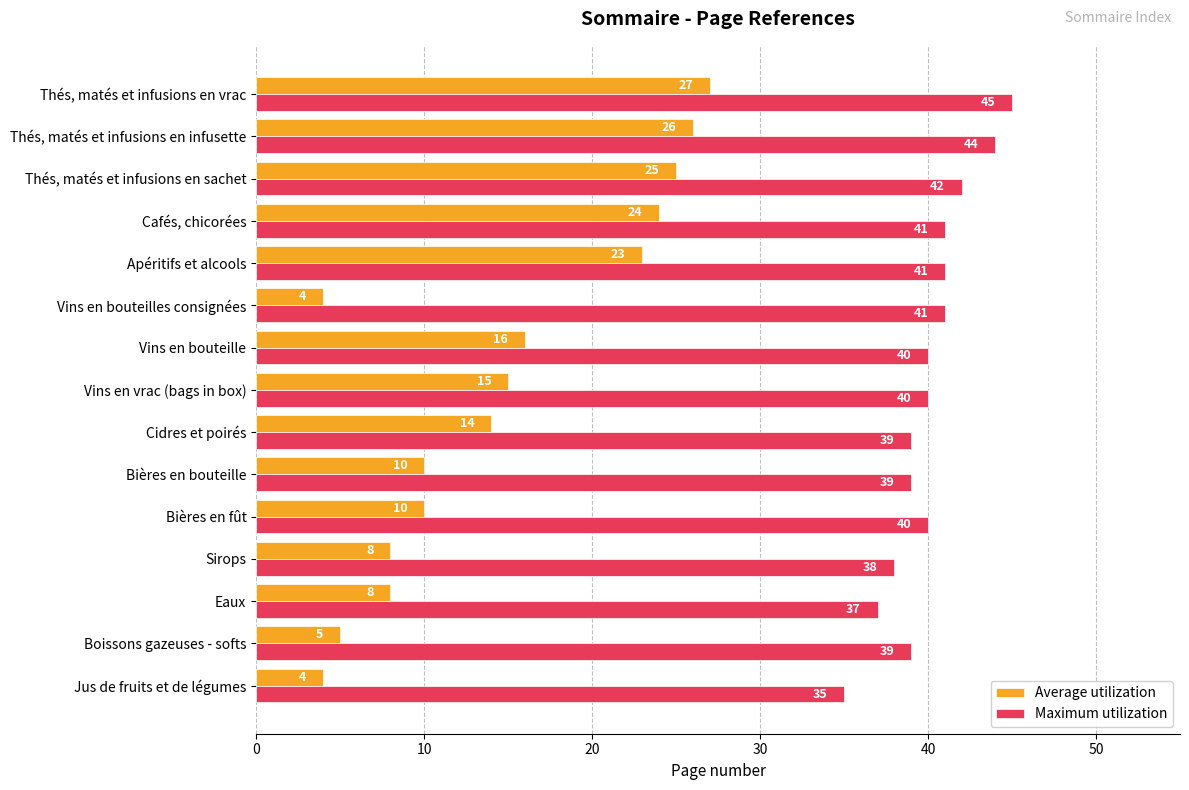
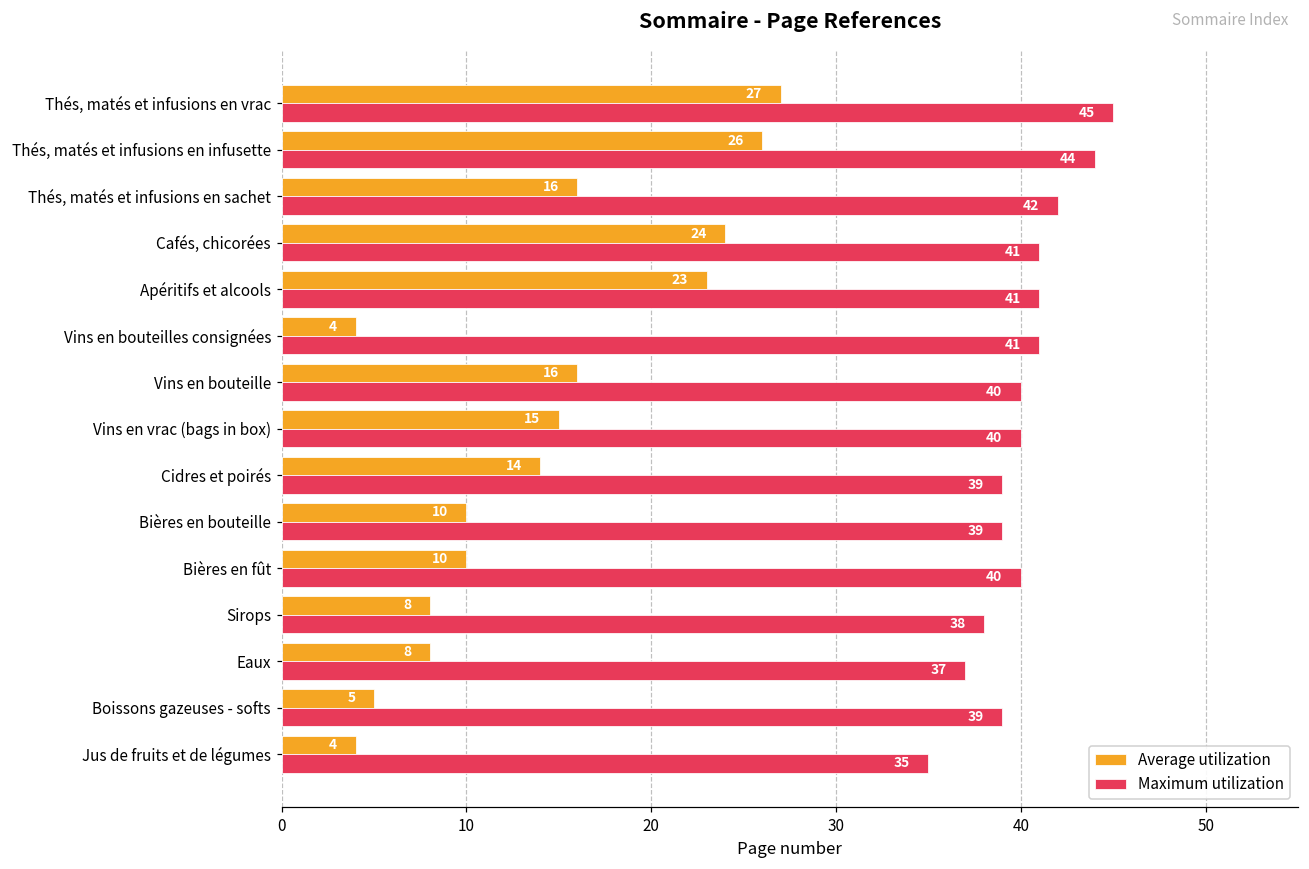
  {
    "Average utilization": {
      "Thés, matés et infusions en vrac": 27,
      "Thés, matés et infusions en infusette": 26,
-     "Thés, matés et infusions en sachet": 25,
+     "Thés, matés et infusions en sachet": 16,
      "Cafés, chicorées": 24,
      "Apéritifs et alcools": 23,
      "Vins en bouteilles consignées": 4,
      "Vins en bouteille": 16,
      "Vins en vrac (bags in box)": 15,
      "Cidres et poirés": 14,
      "Bières en bouteille": 10,
      "Bières en fût": 10,
      "Sirops": 8,
      "Eaux": 8,
      "Boissons gazeuses - softs": 5,
      "Jus de fruits et de légumes": 4
    },
    "Maximum utilization": {
      "Thés, matés et infusions en vrac": 45,
      "Thés, matés et infusions en infusette": 44,
      "Thés, matés et infusions en sachet": 42,
      "Cafés, chicorées": 41,
      "Apéritifs et alcools": 41,
      "Vins en bouteilles consignées": 41,
      "Vins en bouteille": 40,
      "Vins en vrac (bags in box)": 40,
      "Cidres et poirés": 39,
      "Bières en bouteille": 39,
      "Bières en fût": 40,
      "Sirops": 38,
      "Eaux": 37,
      "Boissons gazeuses - softs": 39,
      "Jus de fruits et de légumes": 35
    }
  }
